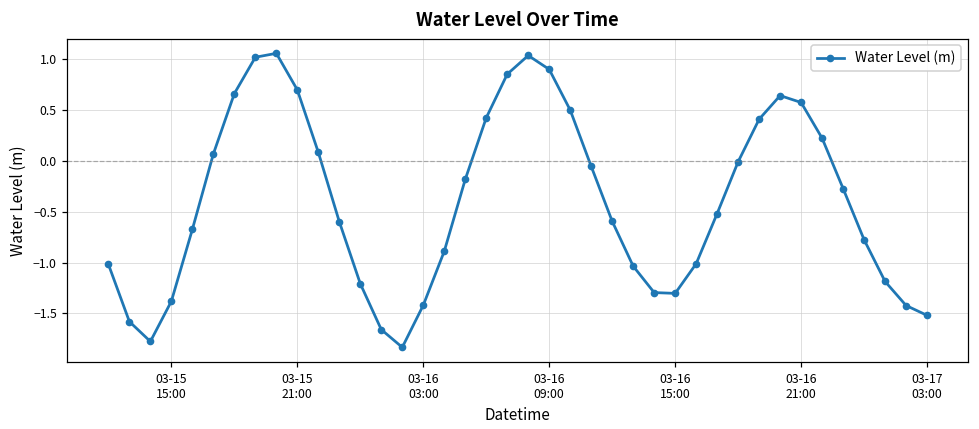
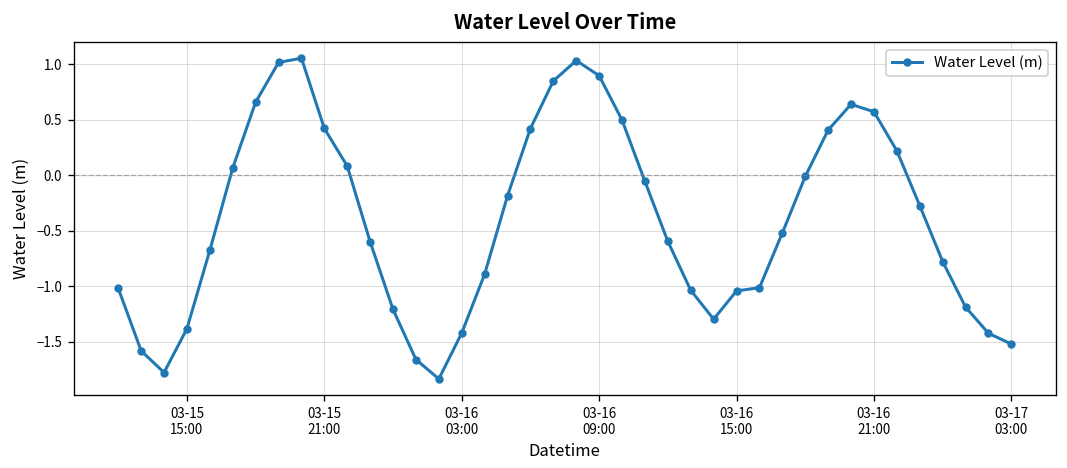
  {
    "03-15 15:00": -1.4,
-   "03-15 21:00": 0.7,
+   "03-15 21:00": 0.4,
    "03-16 03:00": -1.4,
    "03-16 09:00": 0.9,
-   "03-16 15:00": -1.3,
+   "03-16 15:00": -1.0,
    "03-16 21:00": 0.6,
    "03-17 03:00": -1.5
  }
